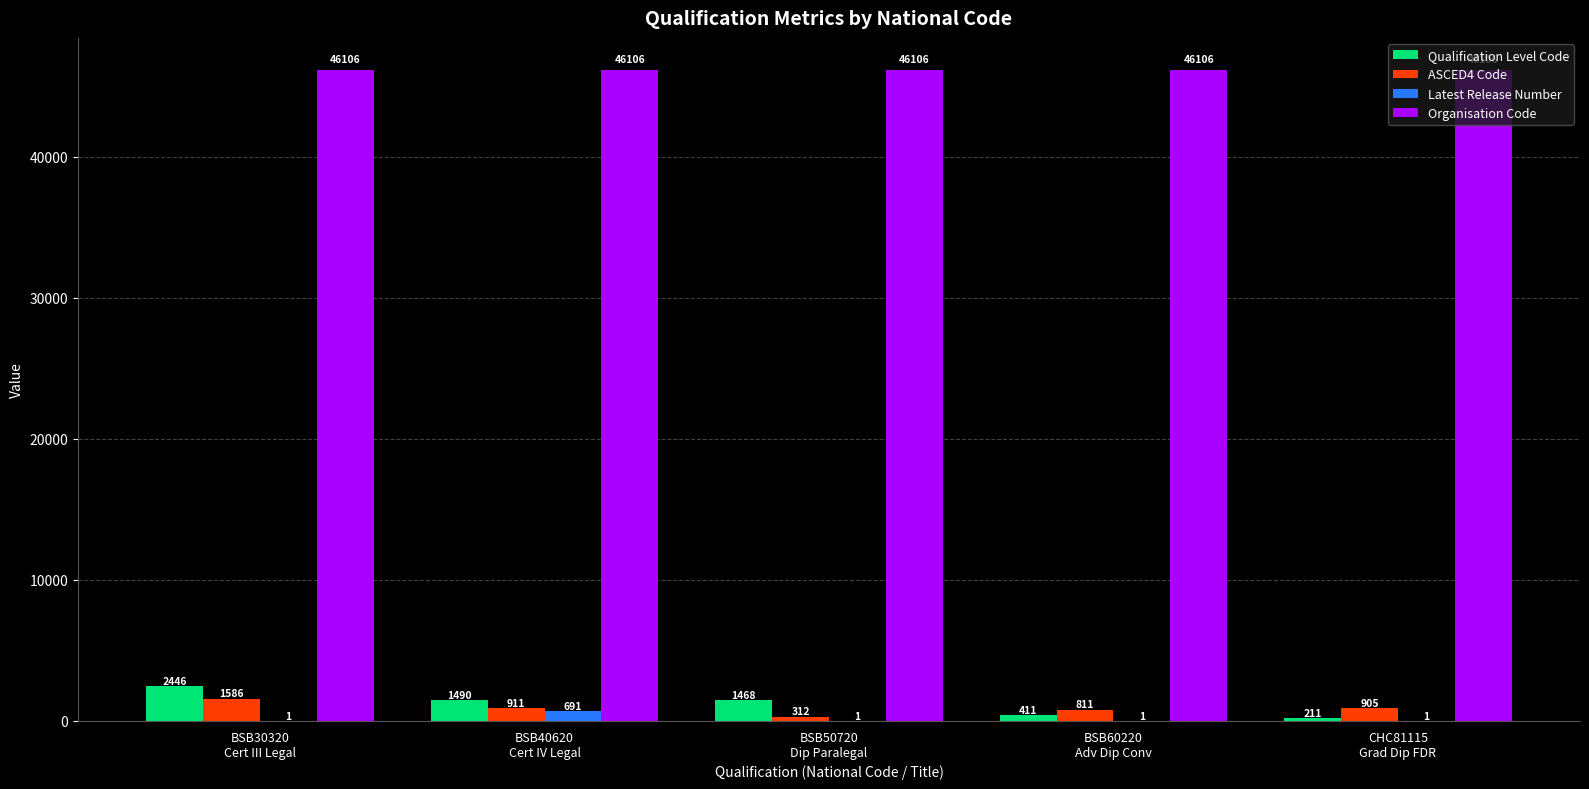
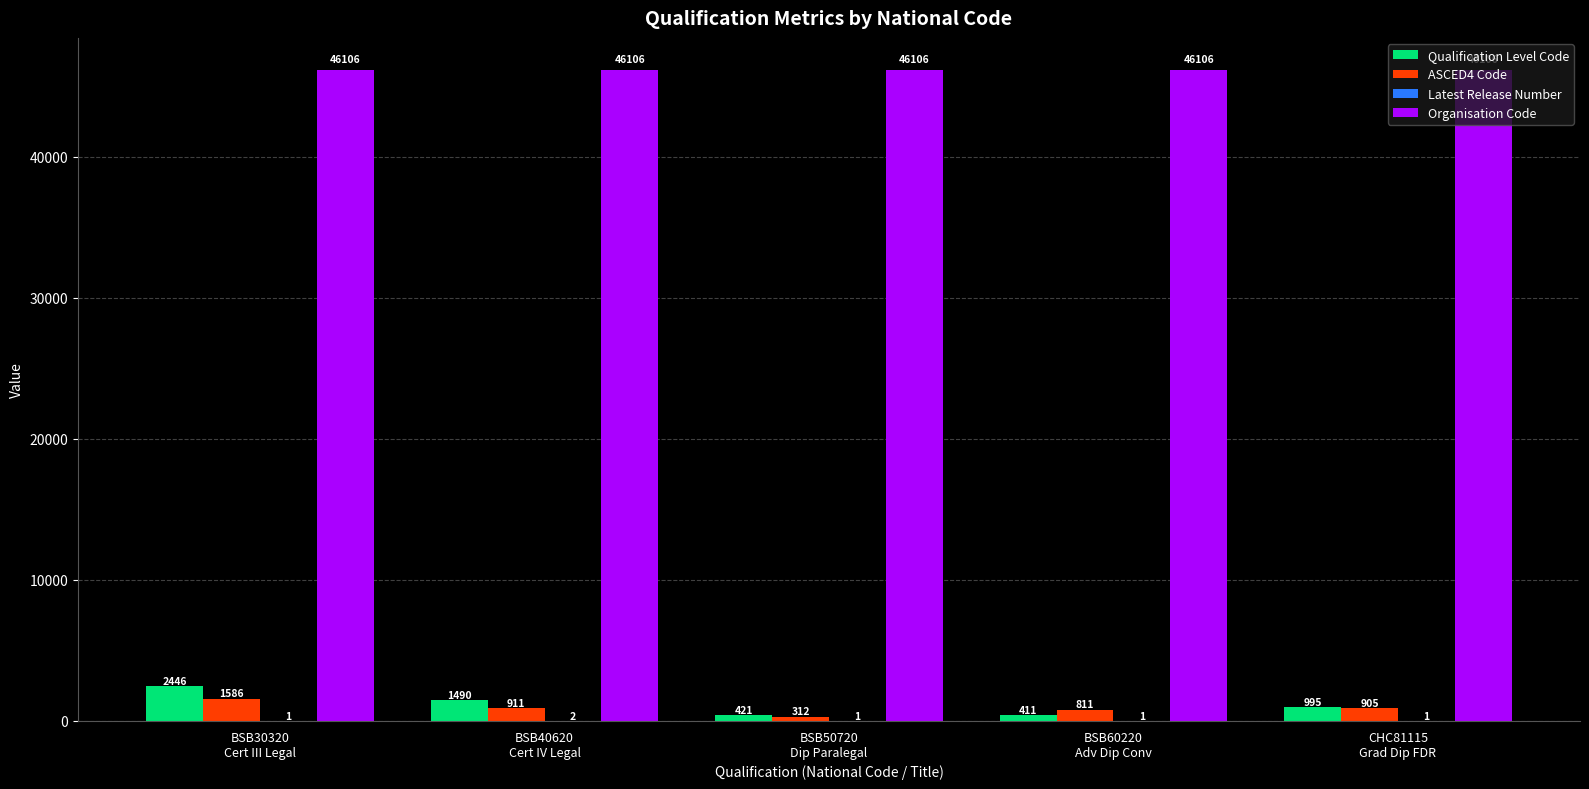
  {
    "Qualification Level Code": {
      "BSB30320 Cert III Legal": 2446,
      "BSB40620 Cert IV Legal": 1490,
-     "BSB50720 Dip Paralegal": 1468,
+     "BSB50720 Dip Paralegal": 421,
      "BSB60220 Adv Dip Conv": 411,
-     "CHC81115 Grad Dip FDR": 211
+     "CHC81115 Grad Dip FDR": 995
    },
    "ASCED4 Code": {
      "BSB30320 Cert III Legal": 1586,
      "BSB40620 Cert IV Legal": 911,
      "BSB50720 Dip Paralegal": 312,
      "BSB60220 Adv Dip Conv": 811,
      "CHC81115 Grad Dip FDR": 905
    },
    "Latest Release Number": {
      "BSB30320 Cert III Legal": 1,
-     "BSB40620 Cert IV Legal": 691,
+     "BSB40620 Cert IV Legal": 2,
      "BSB50720 Dip Paralegal": 1,
      "BSB60220 Adv Dip Conv": 1,
      "CHC81115 Grad Dip FDR": 1
    },
    "Organisation Code": {
      "BSB30320 Cert III Legal": 46106,
      "BSB40620 Cert IV Legal": 46106,
      "BSB50720 Dip Paralegal": 46106,
      "BSB60220 Adv Dip Conv": 46106
    }
  }
